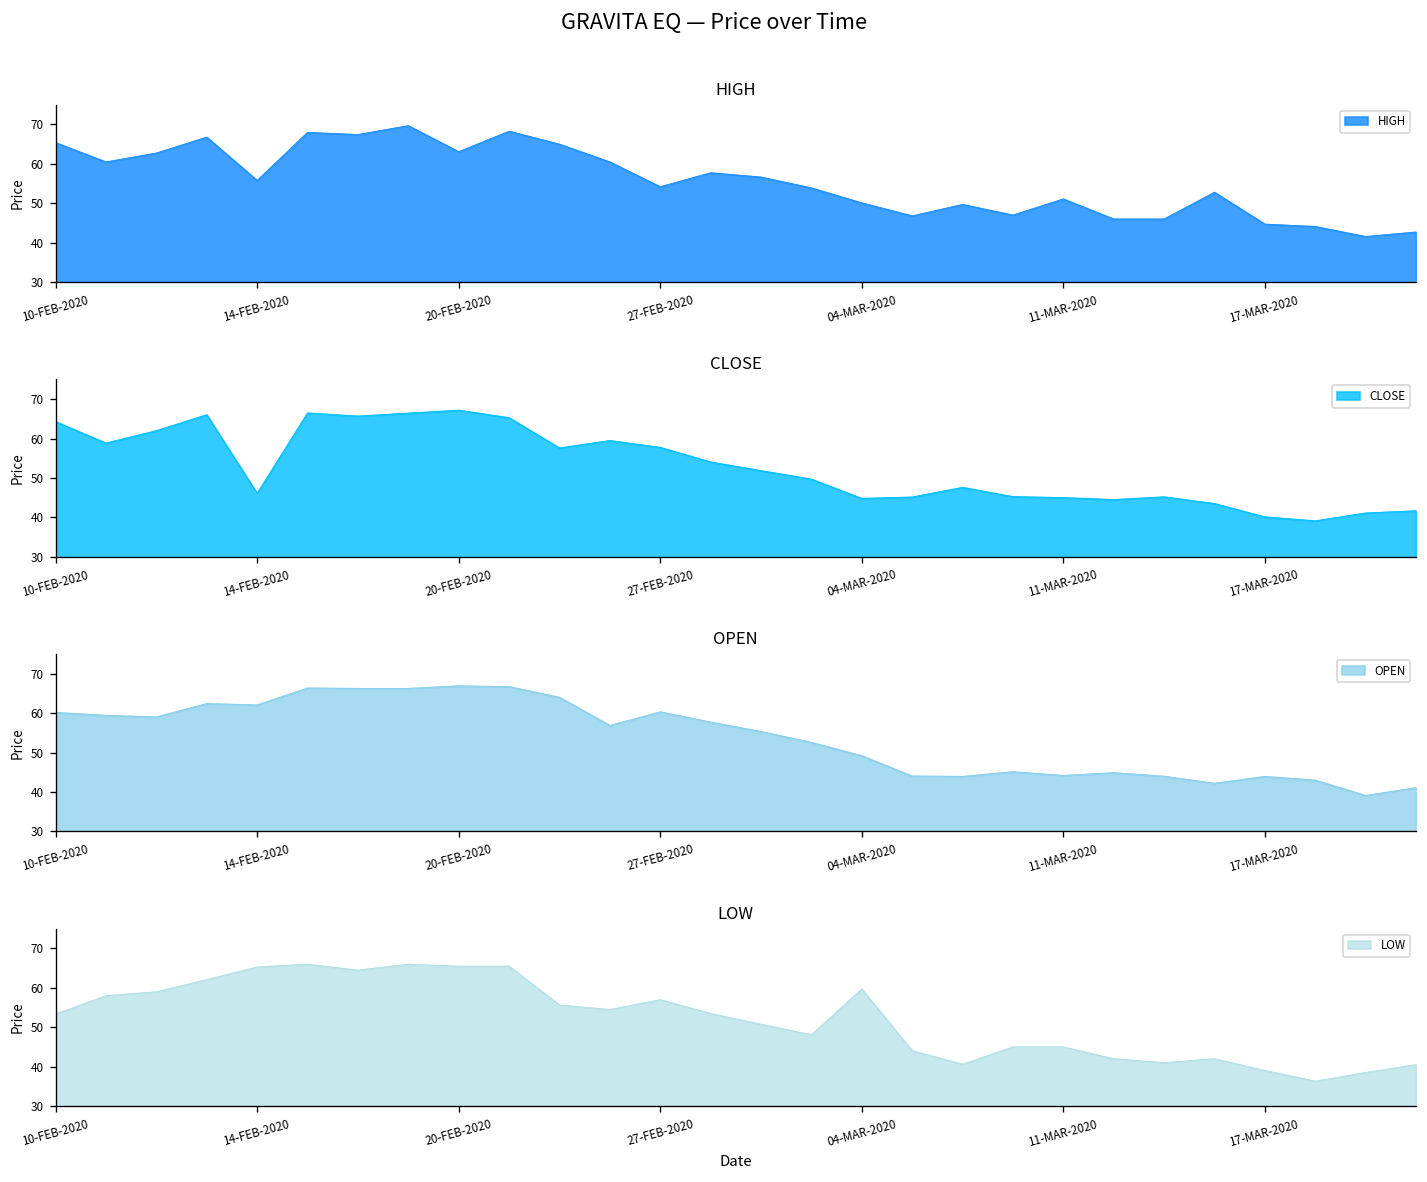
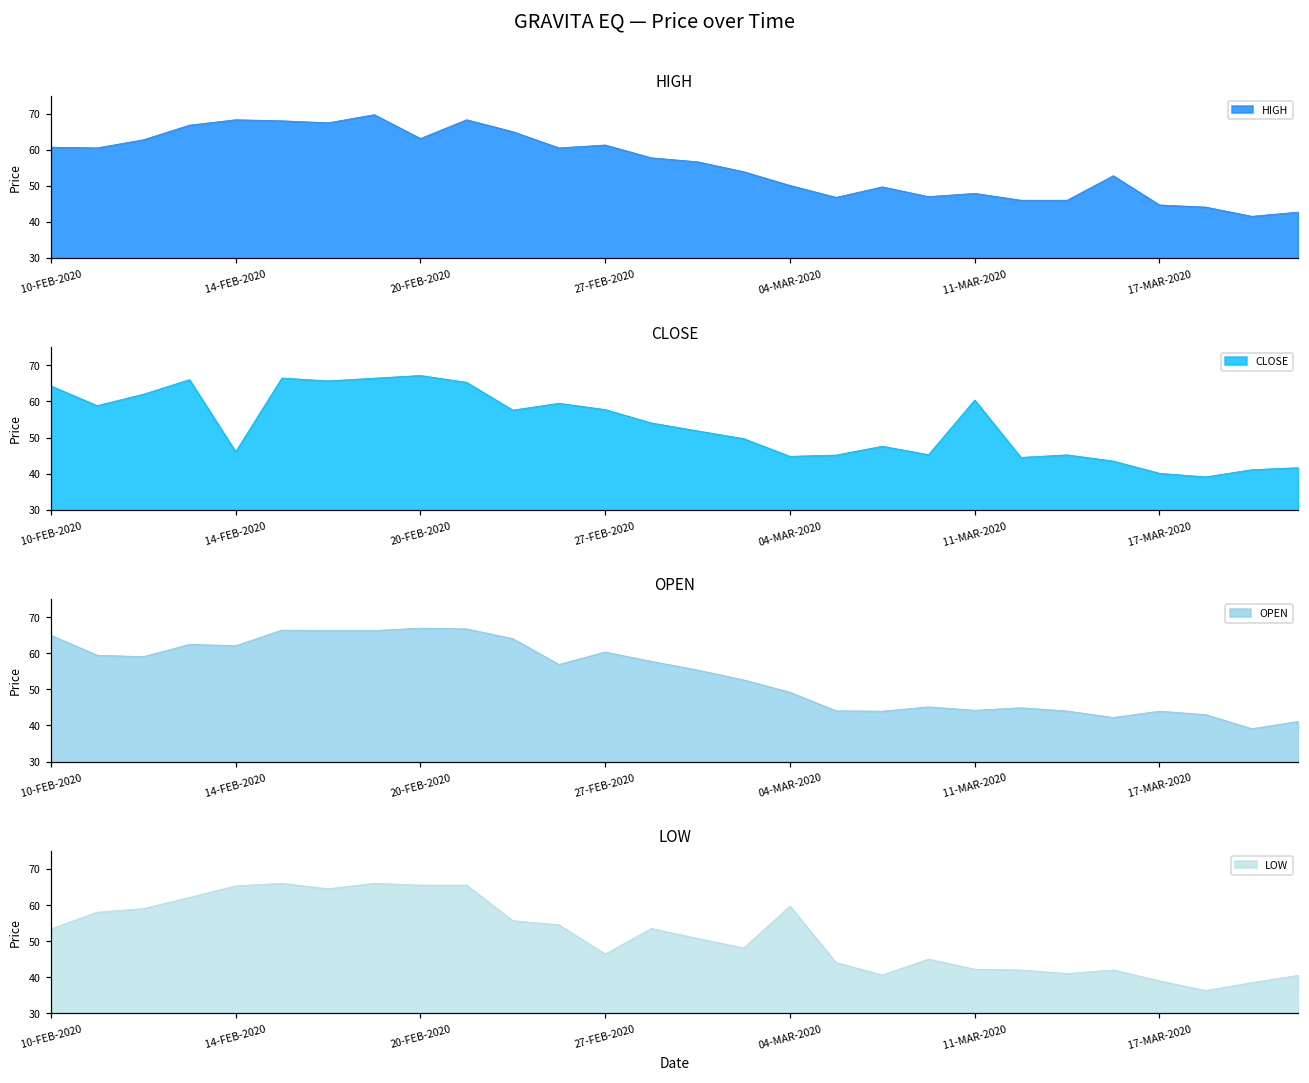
  {
    "HIGH": {
-     "10-FEB-2020": 65,
-     "14-FEB-2020": 56,
+     "10-FEB-2020": 61,
+     "14-FEB-2020": 68,
      "20-FEB-2020": 63,
-     "27-FEB-2020": 54,
+     "27-FEB-2020": 61,
      "04-MAR-2020": 50,
-     "11-MAR-2020": 51,
+     "11-MAR-2020": 48,
      "17-MAR-2020": 45
    },
    "CLOSE": {
      "10-FEB-2020": 64,
      "14-FEB-2020": 46,
      "20-FEB-2020": 67,
      "27-FEB-2020": 58,
      "04-MAR-2020": 45,
-     "11-MAR-2020": 45,
+     "11-MAR-2020": 60,
      "17-MAR-2020": 40
    },
    "OPEN": {
-     "10-FEB-2020": 60,
+     "10-FEB-2020": 65,
      "14-FEB-2020": 62,
      "20-FEB-2020": 67,
      "27-FEB-2020": 60,
      "04-MAR-2020": 49,
      "11-MAR-2020": 44,
      "17-MAR-2020": 44
    },
    "LOW": {
      "10-FEB-2020": 53,
      "14-FEB-2020": 65,
      "20-FEB-2020": 66,
-     "27-FEB-2020": 57,
+     "27-FEB-2020": 46,
      "04-MAR-2020": 60,
-     "11-MAR-2020": 45,
+     "11-MAR-2020": 42,
      "17-MAR-2020": 39
    }
  }
